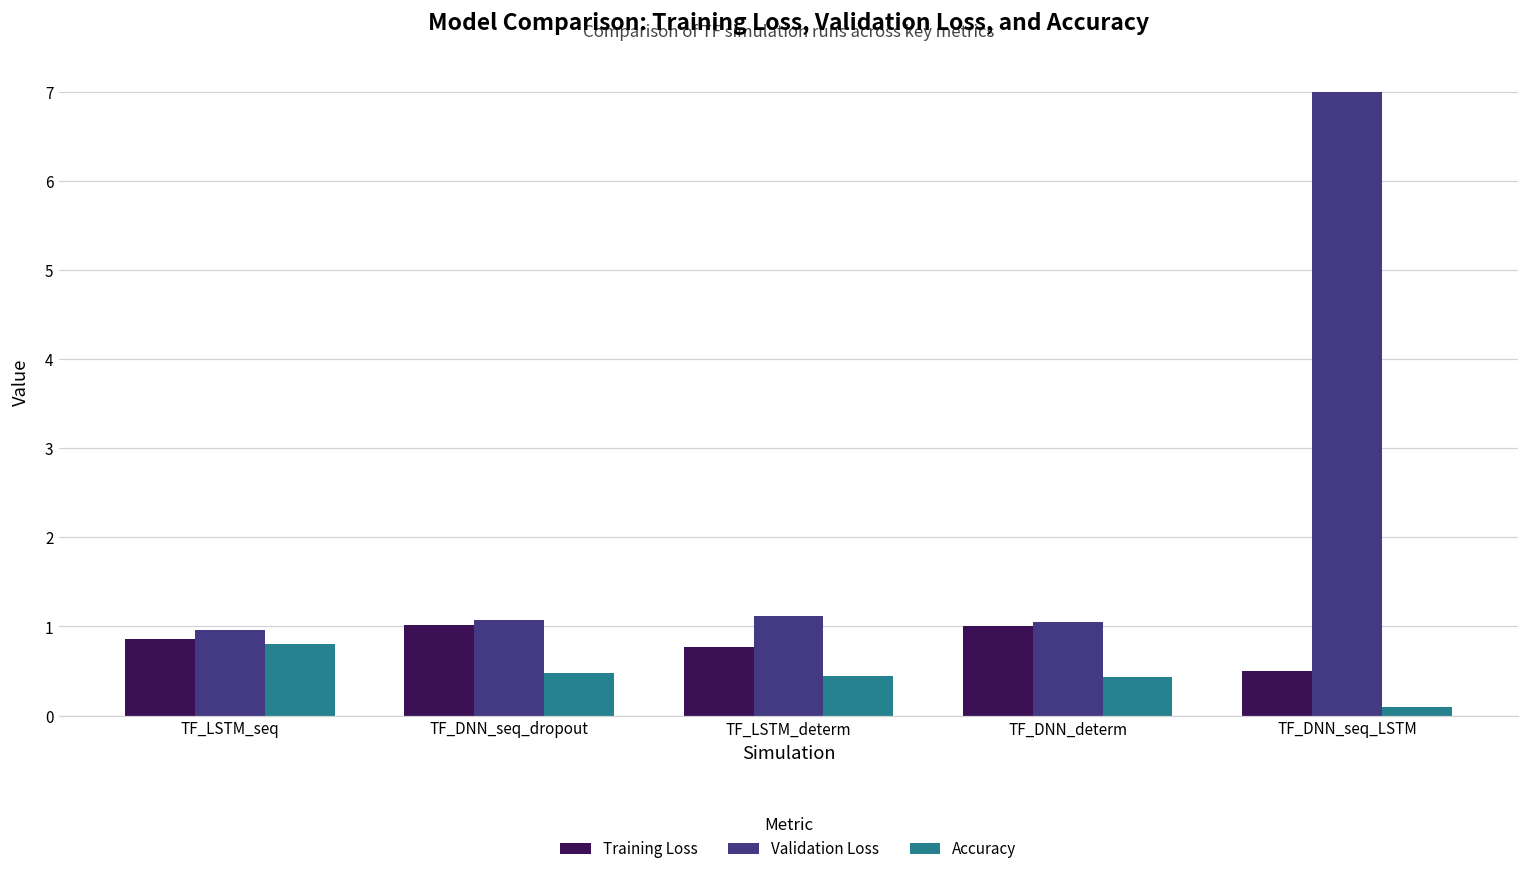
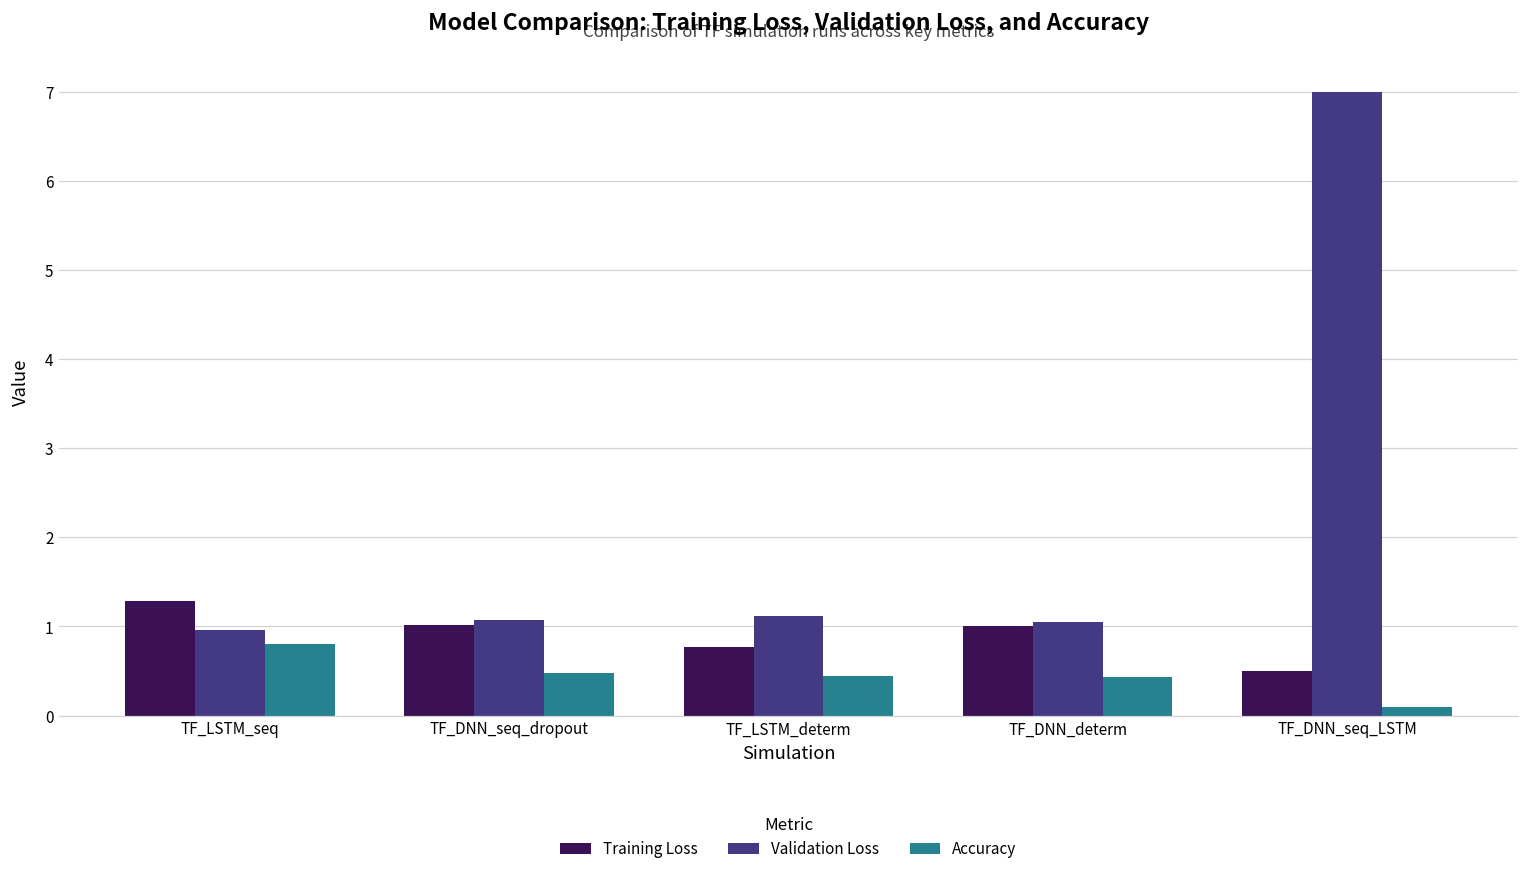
  {
    "Training Loss": {
-     "TF_LSTM_seq": 0.9,
+     "TF_LSTM_seq": 1.3,
      "TF_DNN_seq_dropout": 1.0,
      "TF_LSTM_determ": 0.8,
      "TF_DNN_determ": 1.0,
      "TF_DNN_seq_LSTM": 0.5
    },
    "Validation Loss": {
      "TF_LSTM_seq": 1.0,
      "TF_DNN_seq_dropout": 1.1,
      "TF_LSTM_determ": 1.1,
      "TF_DNN_determ": 1.0,
      "TF_DNN_seq_LSTM": 7.0
    },
    "Accuracy": {
      "TF_LSTM_seq": 0.8,
      "TF_DNN_seq_dropout": 0.5,
      "TF_LSTM_determ": 0.4,
      "TF_DNN_determ": 0.4,
      "TF_DNN_seq_LSTM": 0.1
    }
  }
